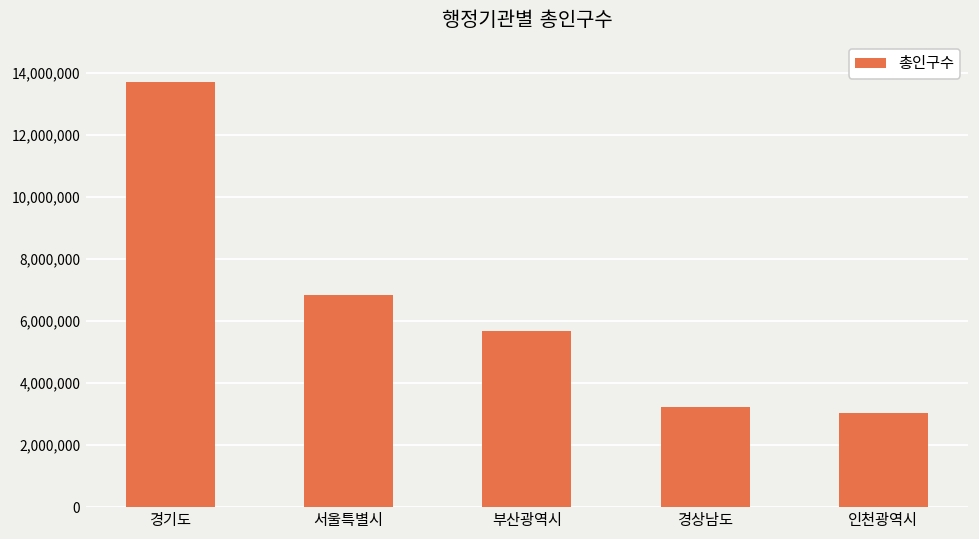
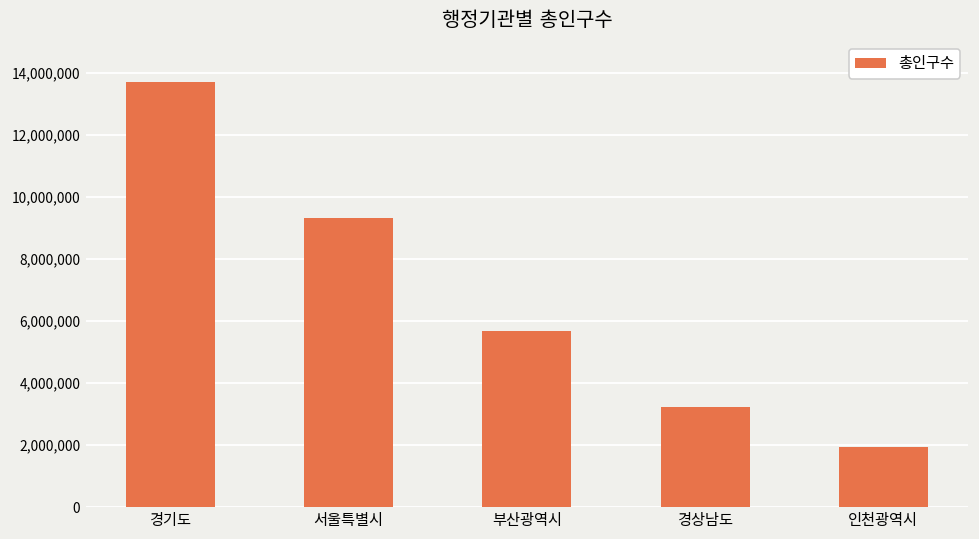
  {
    "경기도": "13,700,000",
-   "서울특별시": "6,800,000",
+   "서울특별시": "9,300,000",
    "부산광역시": "5,700,000",
    "경상남도": "3,200,000",
-   "인천광역시": "3,000,000"
+   "인천광역시": "1,900,000"
  }
